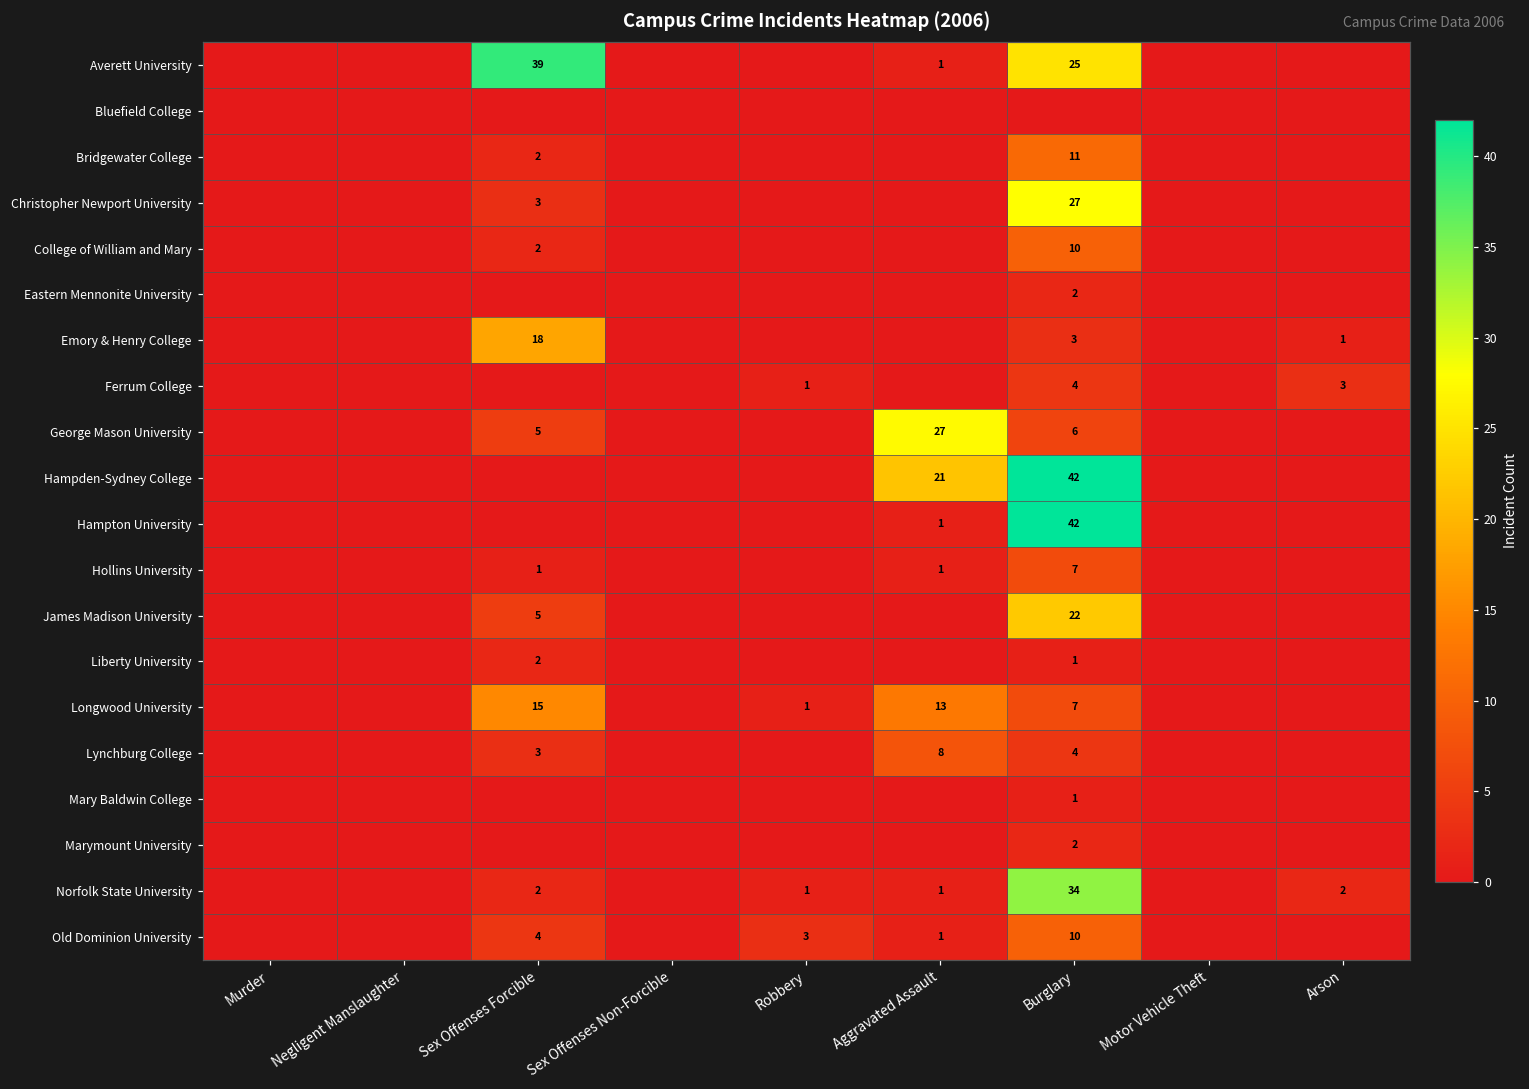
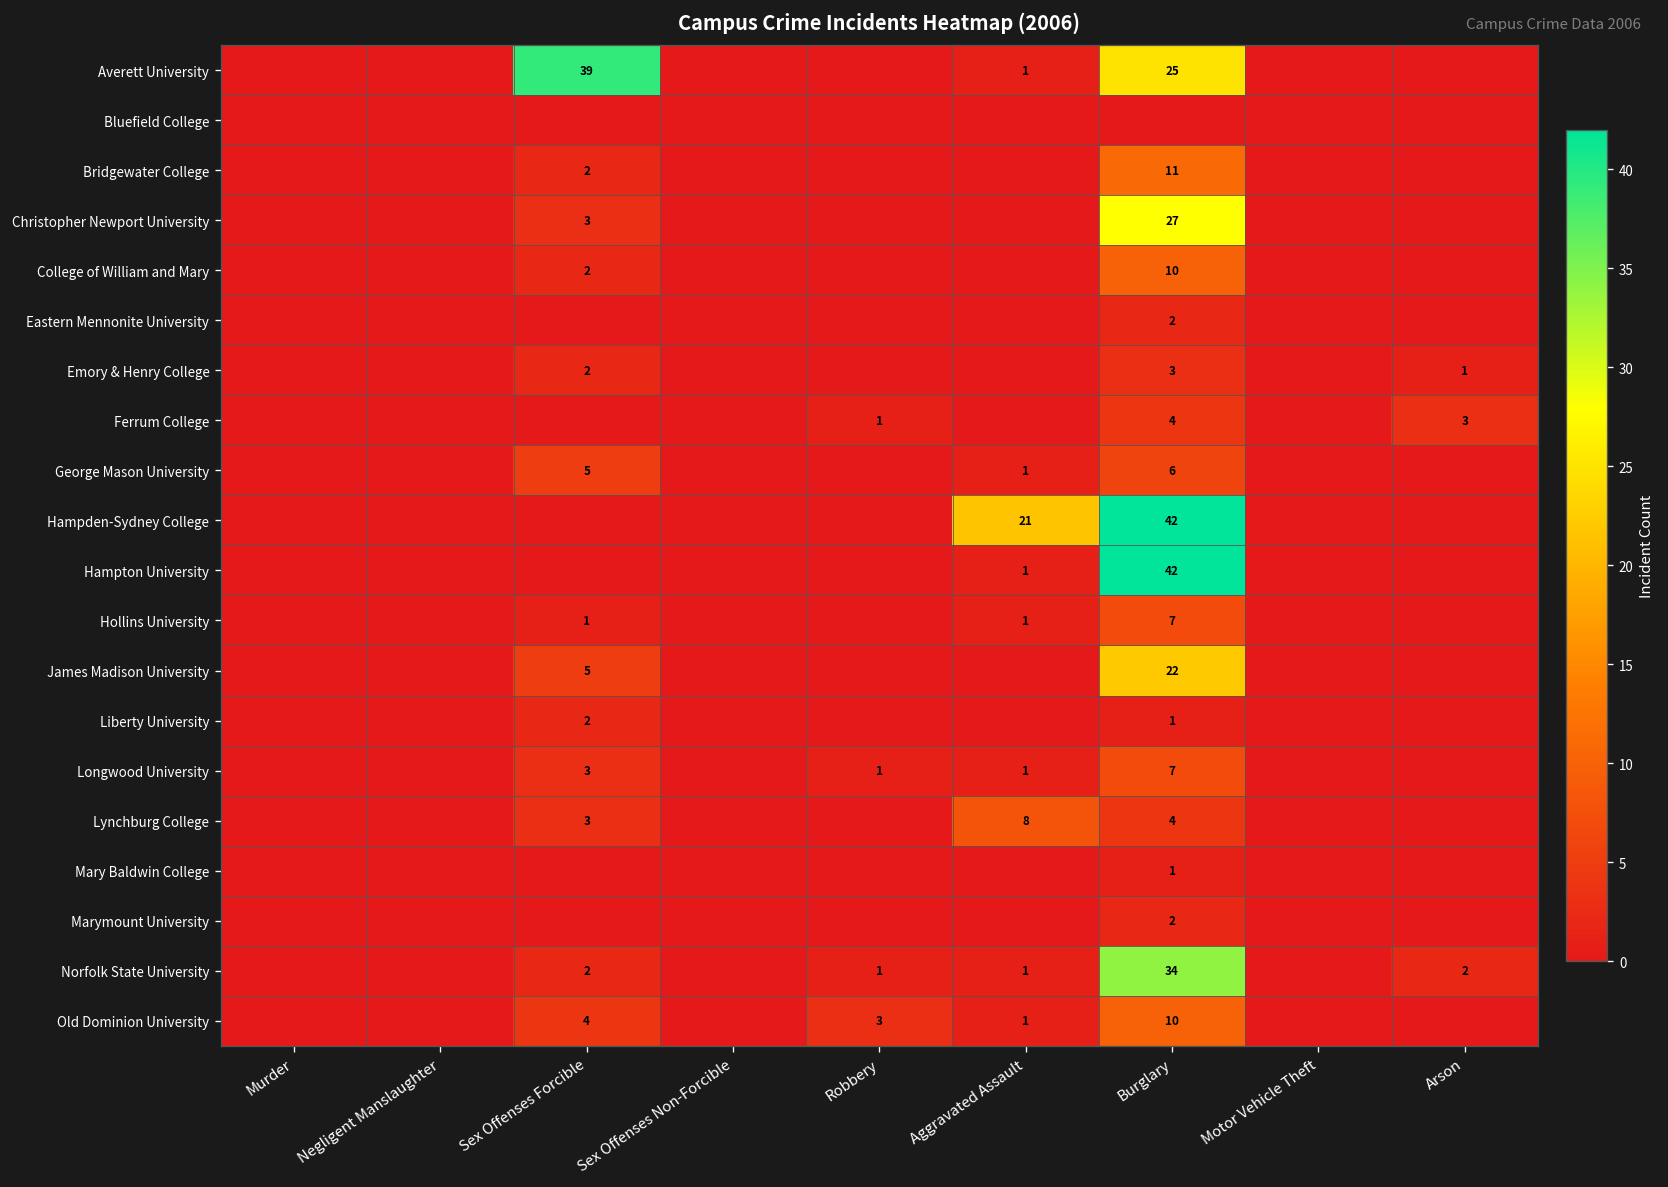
  {
    "Averett University": {
      "Sex Offenses Forcible": 39,
      "Aggravated Assault": 1,
      "Burglary": 25
    },
    "Bridgewater College": {
      "Sex Offenses Forcible": 2,
      "Burglary": 11
    },
    "Christopher Newport University": {
      "Sex Offenses Forcible": 3,
      "Burglary": 27
    },
    "College of William and Mary": {
      "Sex Offenses Forcible": 2,
      "Burglary": 10
    },
    "Eastern Mennonite University": {
      "Burglary": 2
    },
    "Emory & Henry College": {
-     "Sex Offenses Forcible": 18,
+     "Sex Offenses Forcible": 2,
      "Burglary": 3,
      "Arson": 1
    },
    "Ferrum College": {
      "Robbery": 1,
      "Burglary": 4,
      "Arson": 3
    },
    "George Mason University": {
      "Sex Offenses Forcible": 5,
-     "Aggravated Assault": 27,
+     "Aggravated Assault": 1,
      "Burglary": 6
    },
    "Hampden-Sydney College": {
      "Aggravated Assault": 21,
      "Burglary": 42
    },
    "Hampton University": {
      "Aggravated Assault": 1,
      "Burglary": 42
    },
    "Hollins University": {
      "Sex Offenses Forcible": 1,
      "Aggravated Assault": 1,
      "Burglary": 7
    },
    "James Madison University": {
      "Sex Offenses Forcible": 5,
      "Burglary": 22
    },
    "Liberty University": {
      "Sex Offenses Forcible": 2,
      "Burglary": 1
    },
    "Longwood University": {
-     "Sex Offenses Forcible": 15,
+     "Sex Offenses Forcible": 3,
      "Robbery": 1,
-     "Aggravated Assault": 13,
+     "Aggravated Assault": 1,
      "Burglary": 7
    },
    "Lynchburg College": {
      "Sex Offenses Forcible": 3,
      "Aggravated Assault": 8,
      "Burglary": 4
    },
    "Mary Baldwin College": {
      "Burglary": 1
    },
    "Marymount University": {
      "Burglary": 2
    },
    "Norfolk State University": {
      "Sex Offenses Forcible": 2,
      "Robbery": 1,
      "Aggravated Assault": 1,
      "Burglary": 34,
      "Arson": 2
    },
    "Old Dominion University": {
      "Sex Offenses Forcible": 4,
      "Robbery": 3,
      "Aggravated Assault": 1,
      "Burglary": 10
    }
  }
